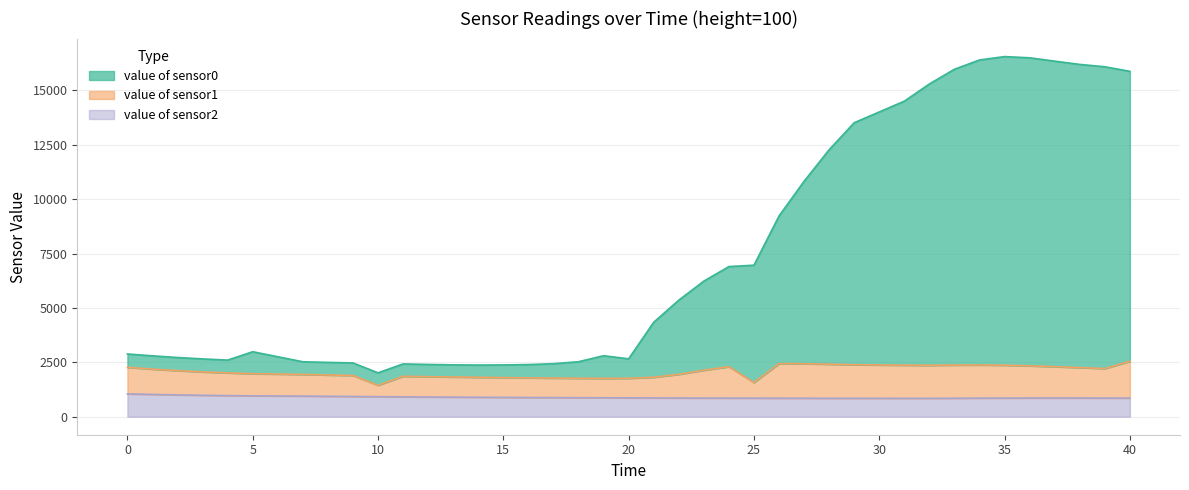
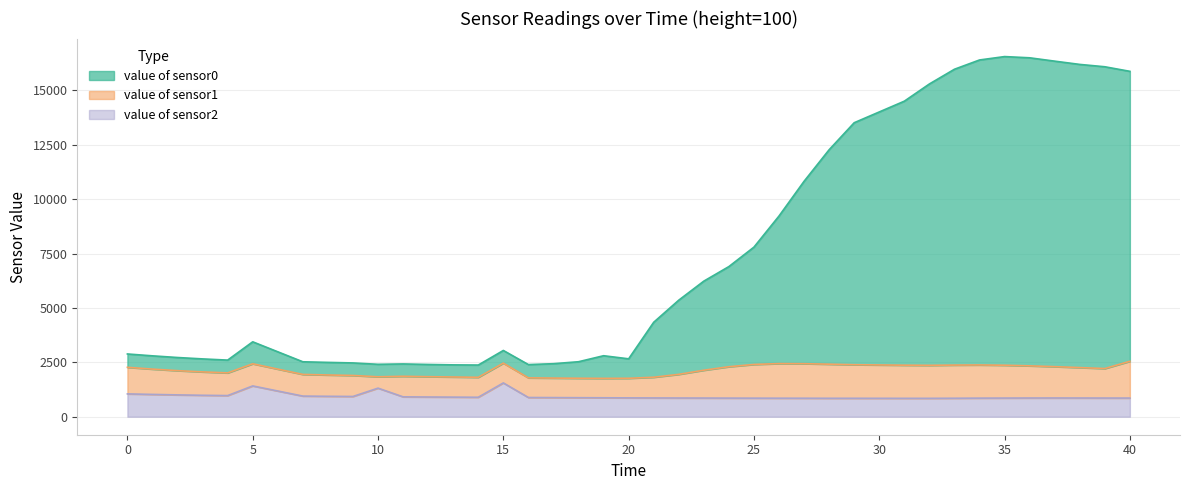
  {
    "value of sensor2": {
      "0": 1000,
-     "5": 1000,
-     "10": 900,
-     "15": 900,
+     "5": 1400,
+     "10": 1300,
+     "15": 1600,
      "20": 900,
      "25": 900,
      "35": 900,
      "40": 900
    },
    "value of sensor1": {
      "0": 1200,
      "5": 1000,
      "10": 500,
      "15": 900,
      "20": 900,
-     "25": 700,
+     "25": 1500,
      "35": 1500,
      "40": 1700
    },
    "value of sensor0": {
      "0": 600,
      "5": 1000,
      "10": 600,
      "15": 600,
      "20": 900,
      "25": 5400,
      "35": 14200,
      "40": 13300
    }
  }
